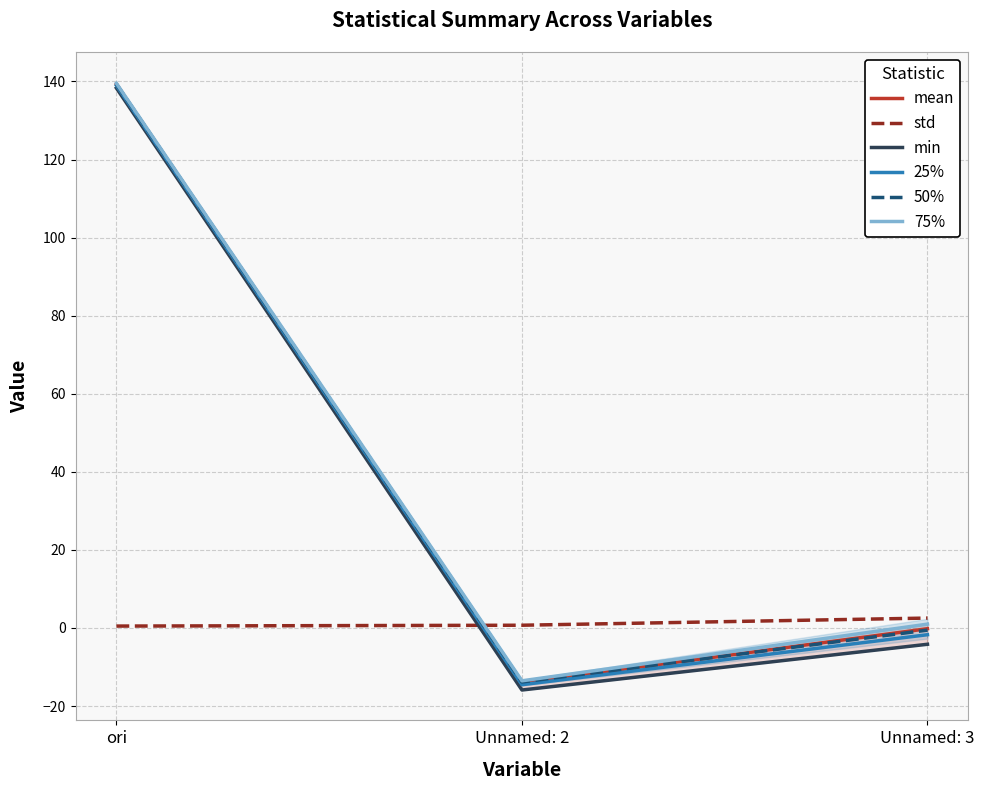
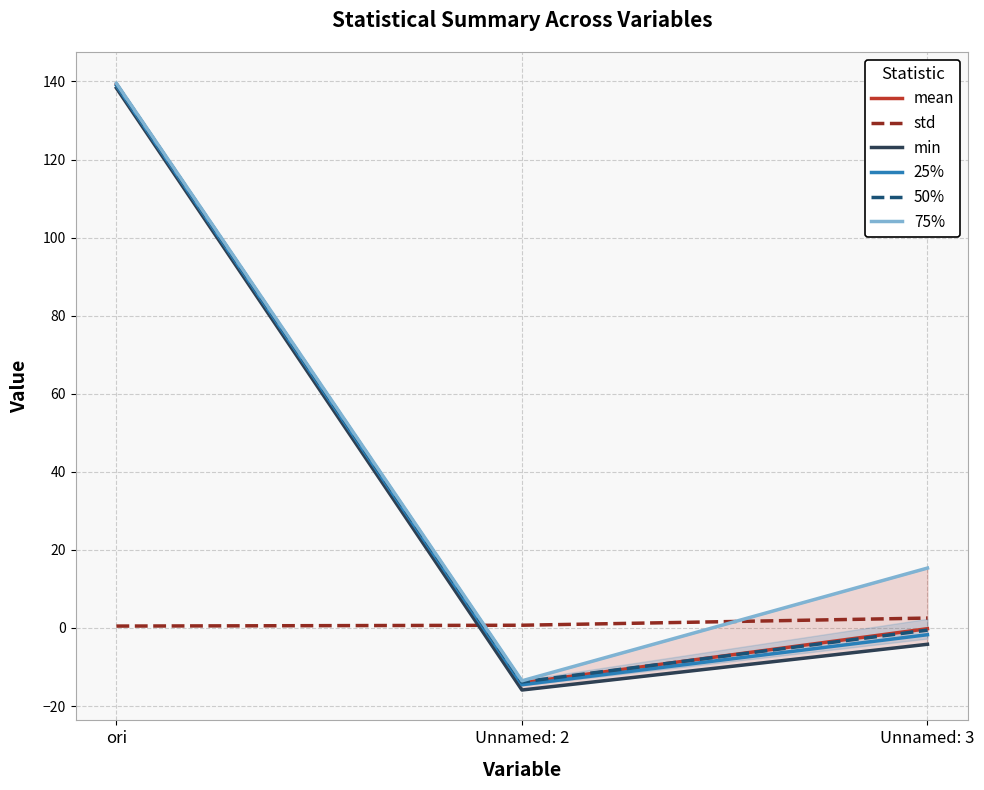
  {
    "75%": {
-     "Unnamed: 3": 1
+     "Unnamed: 3": 15
    }
  }
